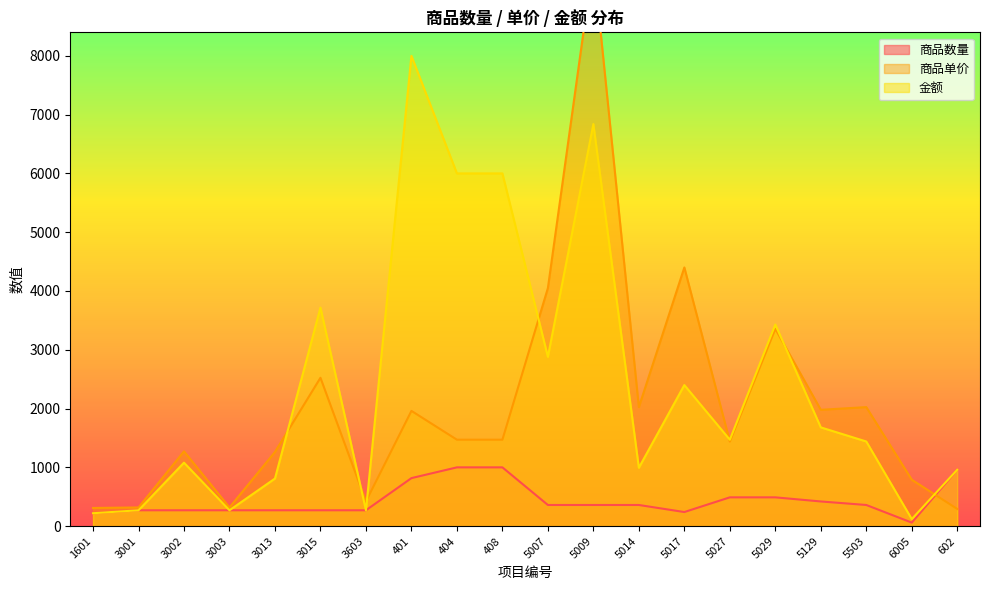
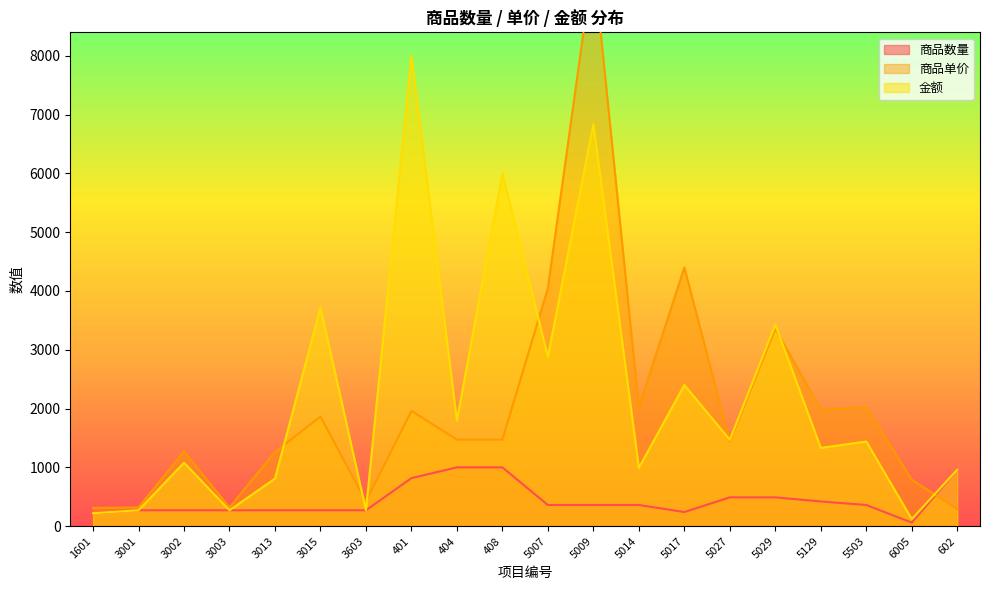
  {
    "商品数量": {
      "3002": 300,
      "3013": 300,
      "3015": 300,
      "401": 800,
      "404": 1000,
      "408": 1000,
      "5007": 400,
      "5009": 400,
      "5014": 400,
      "5017": 200,
      "5027": 500,
      "5029": 500,
      "5129": 400,
      "5503": 400,
      "6005": 100
    },
    "商品单价": {
      "1601": 300,
      "3001": 300,
      "3002": 1300,
      "3003": 300,
      "3013": 1300,
-     "3015": 2500,
+     "3015": 1900,
      "3603": 400,
      "401": 2000,
      "404": 1500,
      "408": 1500,
      "5007": 4000,
      "5014": 2000,
      "5017": 4400,
      "5029": 3400,
      "5129": 2000,
      "5503": 2000,
      "6005": 800,
      "602": 300
    },
    "金额": {
      "3002": 1100,
      "3013": 800,
      "3015": 3700,
      "401": 8000,
-     "404": 6000,
+     "404": 1800,
      "408": 6000,
      "5007": 2900,
      "5009": 6800,
      "5014": 1000,
      "5017": 2400,
      "5029": 3400,
-     "5129": 1700,
+     "5129": 1300,
      "5503": 1400,
      "6005": 100
    }
  }
